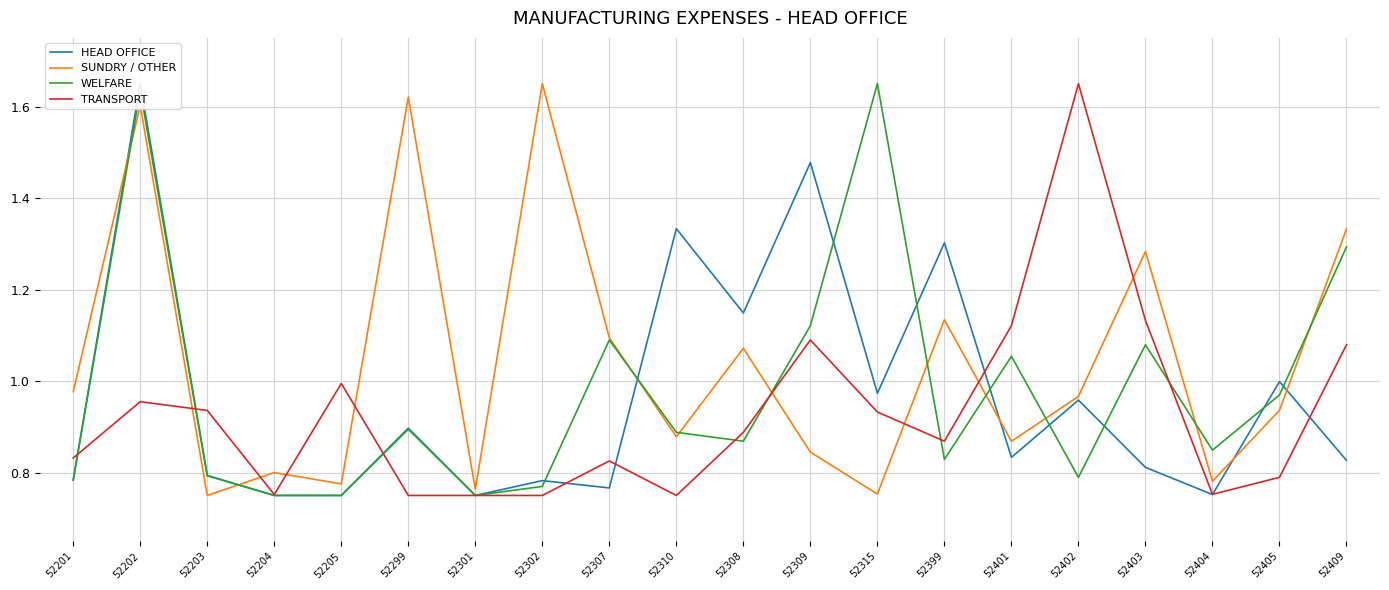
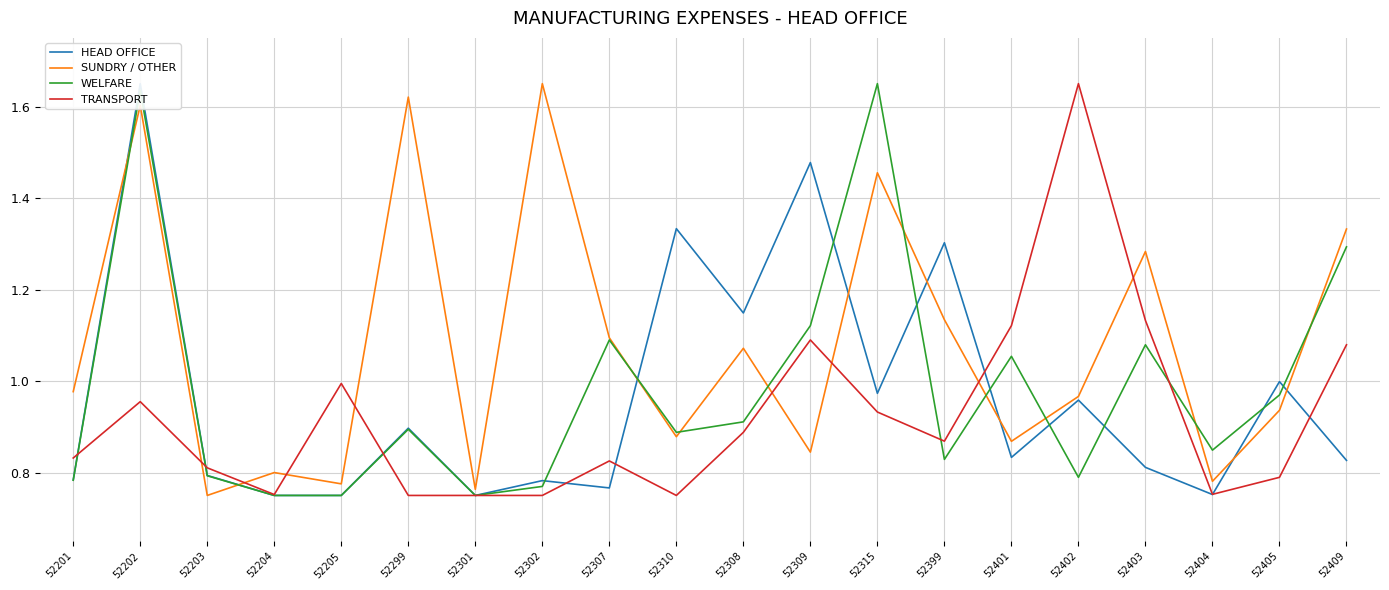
  {
    "HEAD OFFICE": {
      "52302": 0.78,
      "52307": 0.77,
      "52310": 1.33,
      "52308": 1.15,
      "52309": 1.48,
      "52315": 0.97,
      "52399": 1.30,
      "52401": 0.83,
      "52402": 0.96,
      "52403": 0.81,
      "52405": 1.00,
      "52409": 0.83
    },
    "SUNDRY / OTHER": {
      "52201": 0.98,
      "52203": 0.75,
      "52204": 0.80,
      "52205": 0.78,
      "52299": 1.62,
      "52301": 0.76,
      "52302": 1.65,
      "52310": 0.88,
      "52308": 1.07,
      "52309": 0.84,
-     "52315": 0.75,
+     "52315": 1.46,
      "52399": 1.13,
      "52401": 0.87,
      "52402": 0.97,
      "52403": 1.28,
      "52404": 0.78,
      "52405": 0.94,
      "52409": 1.33
    },
    "WELFARE": {
      "52302": 0.77,
      "52310": 0.89,
-     "52308": 0.87,
+     "52308": 0.91,
      "52309": 1.12,
      "52315": 1.65,
      "52399": 0.83,
      "52401": 1.05,
      "52402": 0.79,
      "52403": 1.08,
      "52404": 0.85,
      "52405": 0.97,
      "52409": 1.29
    },
    "TRANSPORT": {
      "52201": 0.83,
      "52202": 0.95,
-     "52203": 0.94,
+     "52203": 0.81,
      "52205": 0.99,
      "52299": 0.75,
      "52302": 0.75,
      "52307": 0.83,
      "52310": 0.75,
      "52308": 0.89,
      "52309": 1.09,
      "52315": 0.93,
      "52399": 0.87,
      "52401": 1.12,
      "52402": 1.65,
      "52403": 1.13,
      "52405": 0.79,
      "52409": 1.08
    }
  }
